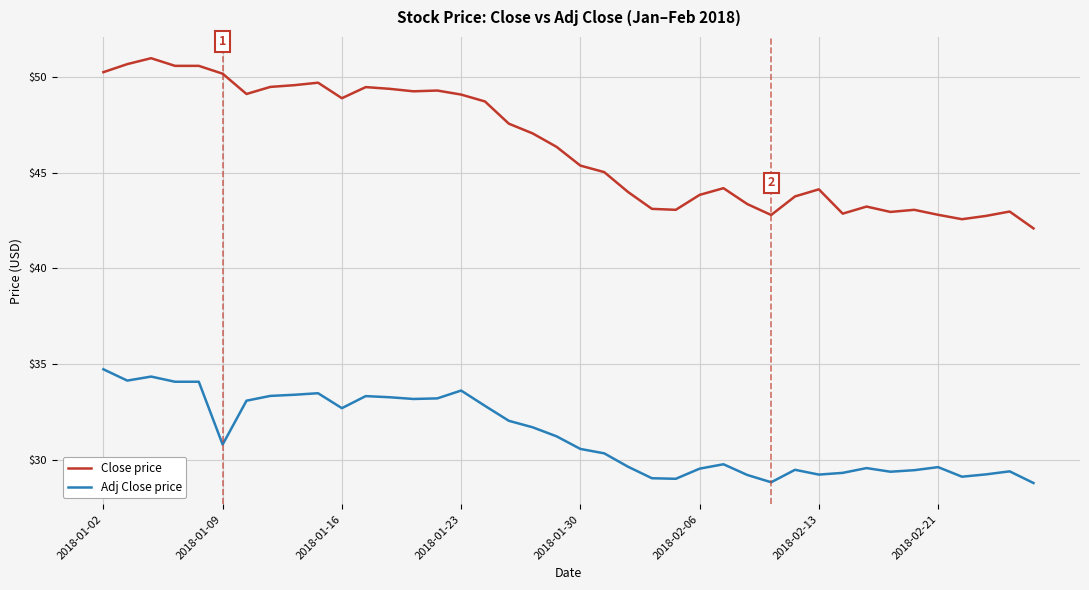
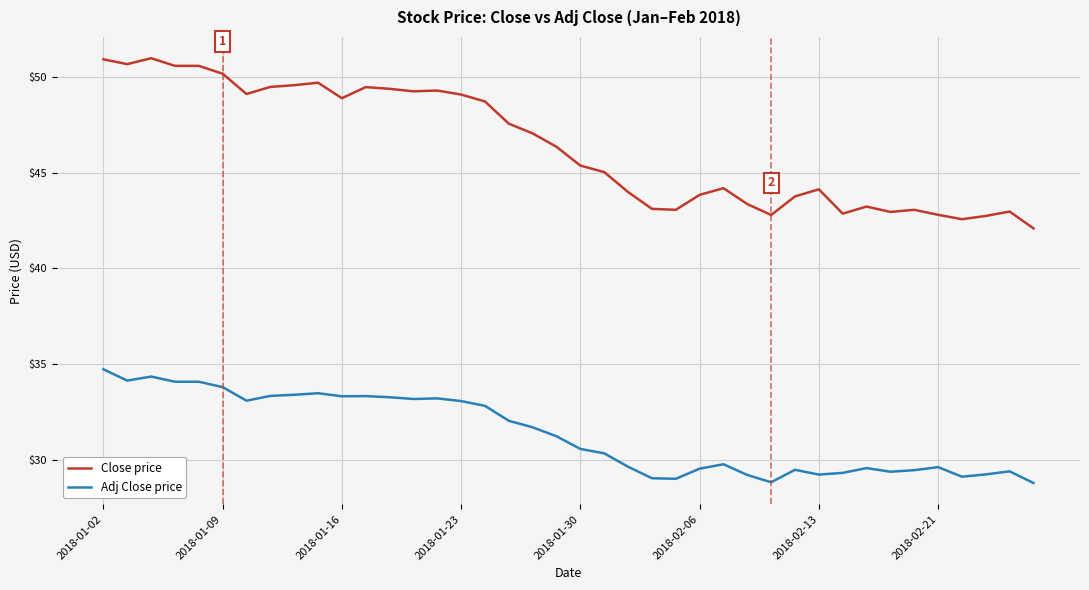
  {
    "Close price": {
-     "2018-01-02": "$50.3",
+     "2018-01-02": "$50.9",
      "2018-01-09": "$50.2",
      "2018-01-16": "$48.9",
      "2018-01-23": "$49.1",
      "2018-01-30": "$45.4",
      "2018-02-06": "$43.8",
      "2018-02-13": "$44.1",
      "2018-02-21": "$42.8"
    },
    "Adj Close price": {
      "2018-01-02": "$34.7",
-     "2018-01-09": "$30.8",
-     "2018-01-16": "$32.7",
-     "2018-01-23": "$33.6",
+     "2018-01-09": "$33.8",
+     "2018-01-16": "$33.3",
+     "2018-01-23": "$33.1",
      "2018-01-30": "$30.6",
      "2018-02-06": "$29.5",
      "2018-02-13": "$29.2",
      "2018-02-21": "$29.6"
    }
  }
